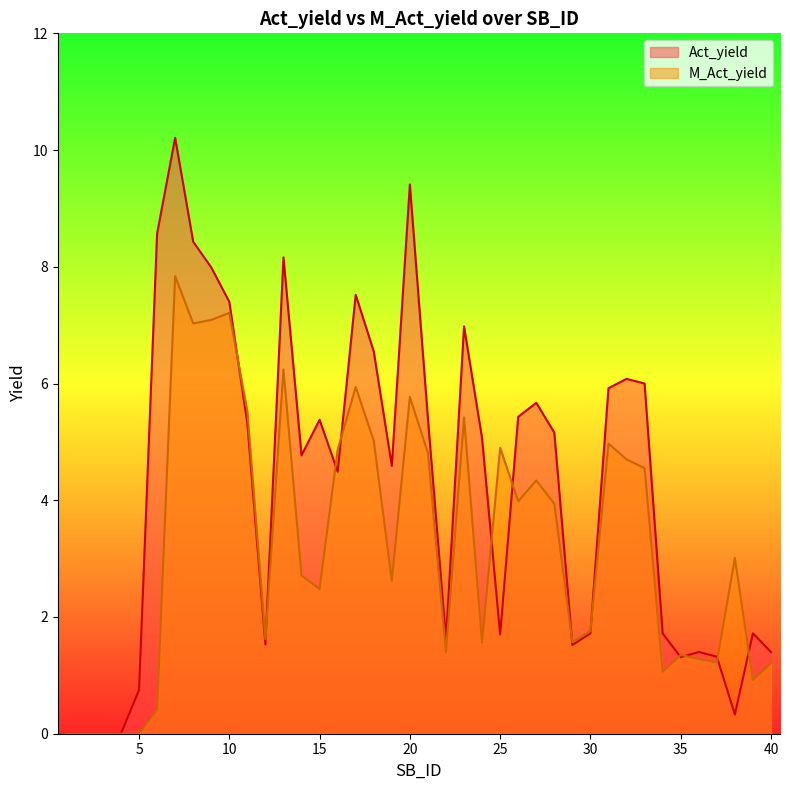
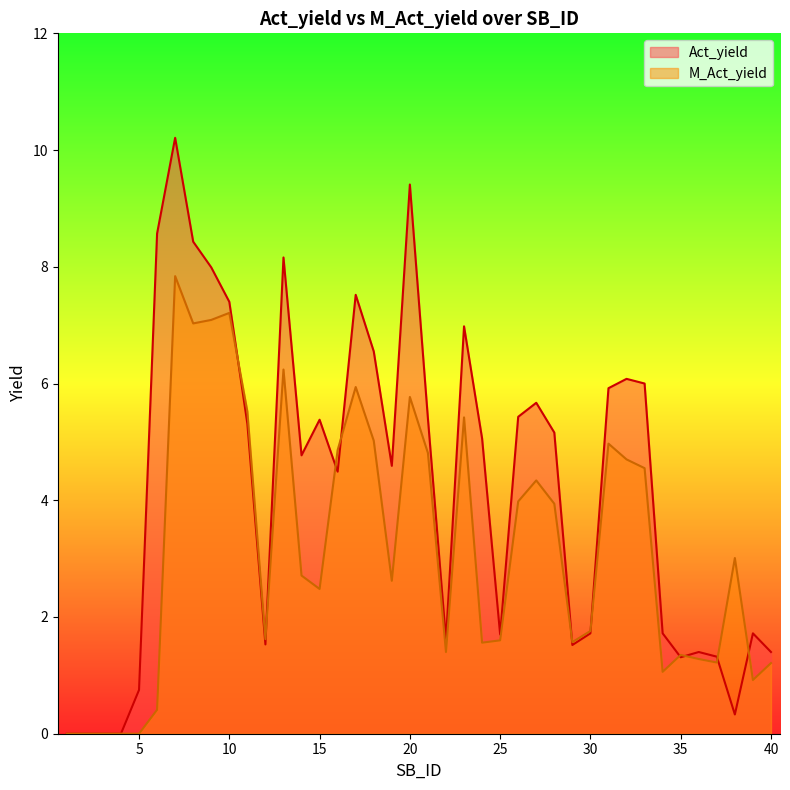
  {
    "Act_yield": {
      "5": 0.8,
      "10": 7.4,
      "15": 5.4,
      "20": 9.4,
      "25": 1.7,
      "40": 1.4
    },
    "M_Act_yield": {
      "5": 0.0,
      "10": 7.2,
      "15": 2.5,
      "20": 5.8,
-     "25": 4.9,
+     "25": 1.6,
      "40": 1.2
    }
  }
